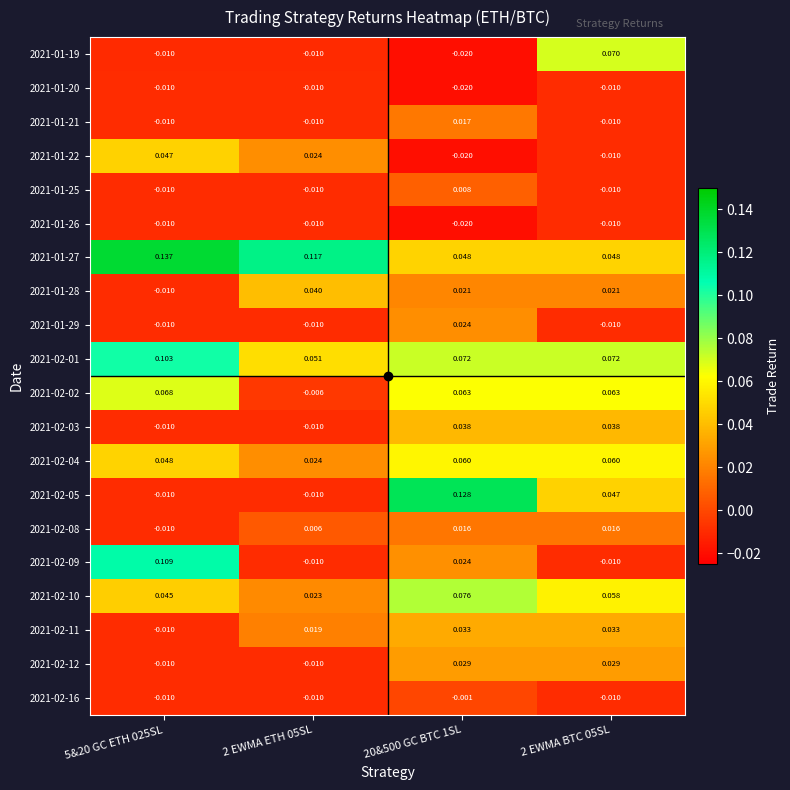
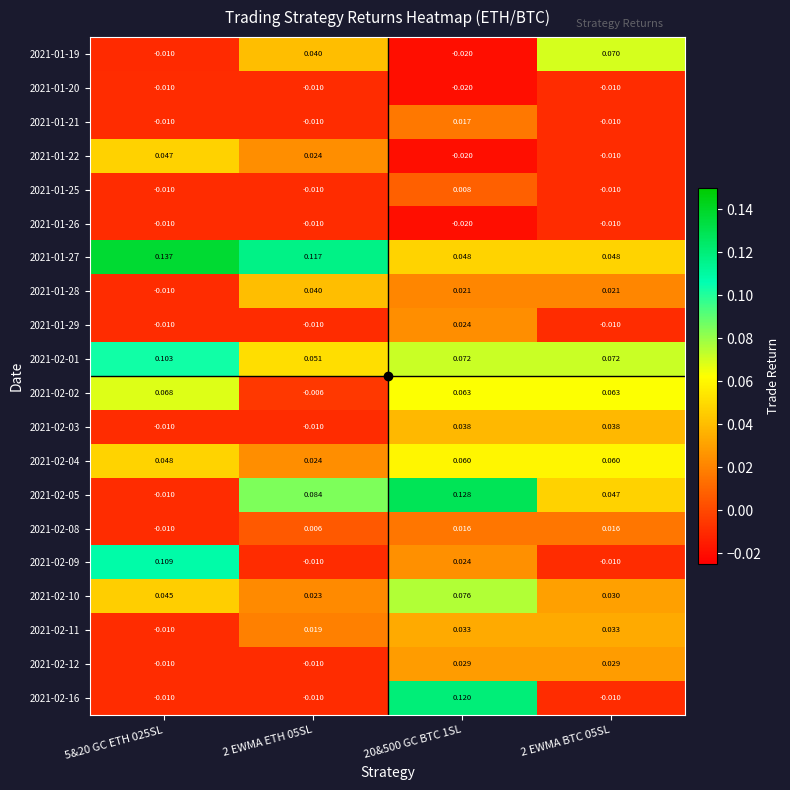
  {
    "2021-01-19": {
      "5&20 GC ETH 025SL": -0.010,
-     "2 EWMA ETH 05SL": -0.010,
+     "2 EWMA ETH 05SL": 0.040,
      "20&500 GC BTC 1SL": -0.020,
      "2 EWMA BTC 05SL": 0.070
    },
    "2021-01-20": {
      "5&20 GC ETH 025SL": -0.010,
      "2 EWMA ETH 05SL": -0.010,
      "20&500 GC BTC 1SL": -0.020,
      "2 EWMA BTC 05SL": -0.010
    },
    "2021-01-21": {
      "5&20 GC ETH 025SL": -0.010,
      "2 EWMA ETH 05SL": -0.010,
      "20&500 GC BTC 1SL": 0.017,
      "2 EWMA BTC 05SL": -0.010
    },
    "2021-01-22": {
      "5&20 GC ETH 025SL": 0.047,
      "2 EWMA ETH 05SL": 0.024,
      "20&500 GC BTC 1SL": -0.020,
      "2 EWMA BTC 05SL": -0.010
    },
    "2021-01-25": {
      "5&20 GC ETH 025SL": -0.010,
      "2 EWMA ETH 05SL": -0.010,
      "20&500 GC BTC 1SL": 0.008,
      "2 EWMA BTC 05SL": -0.010
    },
    "2021-01-26": {
      "5&20 GC ETH 025SL": -0.010,
      "2 EWMA ETH 05SL": -0.010,
      "20&500 GC BTC 1SL": -0.020,
      "2 EWMA BTC 05SL": -0.010
    },
    "2021-01-27": {
      "5&20 GC ETH 025SL": 0.137,
      "2 EWMA ETH 05SL": 0.117,
      "20&500 GC BTC 1SL": 0.048,
      "2 EWMA BTC 05SL": 0.048
    },
    "2021-01-28": {
      "5&20 GC ETH 025SL": -0.010,
      "2 EWMA ETH 05SL": 0.040,
      "20&500 GC BTC 1SL": 0.021,
      "2 EWMA BTC 05SL": 0.021
    },
    "2021-01-29": {
      "5&20 GC ETH 025SL": -0.010,
      "2 EWMA ETH 05SL": -0.010,
      "20&500 GC BTC 1SL": 0.024,
      "2 EWMA BTC 05SL": -0.010
    },
    "2021-02-01": {
      "5&20 GC ETH 025SL": 0.103,
      "2 EWMA ETH 05SL": 0.051,
      "20&500 GC BTC 1SL": 0.072,
      "2 EWMA BTC 05SL": 0.072
    },
    "2021-02-02": {
      "5&20 GC ETH 025SL": 0.068,
      "2 EWMA ETH 05SL": -0.006,
      "20&500 GC BTC 1SL": 0.063,
      "2 EWMA BTC 05SL": 0.063
    },
    "2021-02-03": {
      "5&20 GC ETH 025SL": -0.010,
      "2 EWMA ETH 05SL": -0.010,
      "20&500 GC BTC 1SL": 0.038,
      "2 EWMA BTC 05SL": 0.038
    },
    "2021-02-04": {
      "5&20 GC ETH 025SL": 0.048,
      "2 EWMA ETH 05SL": 0.024,
      "20&500 GC BTC 1SL": 0.060,
      "2 EWMA BTC 05SL": 0.060
    },
    "2021-02-05": {
      "5&20 GC ETH 025SL": -0.010,
-     "2 EWMA ETH 05SL": -0.010,
+     "2 EWMA ETH 05SL": 0.084,
      "20&500 GC BTC 1SL": 0.128,
      "2 EWMA BTC 05SL": 0.047
    },
    "2021-02-08": {
      "5&20 GC ETH 025SL": -0.010,
      "2 EWMA ETH 05SL": 0.006,
      "20&500 GC BTC 1SL": 0.016,
      "2 EWMA BTC 05SL": 0.016
    },
    "2021-02-09": {
      "5&20 GC ETH 025SL": 0.109,
      "2 EWMA ETH 05SL": -0.010,
      "20&500 GC BTC 1SL": 0.024,
      "2 EWMA BTC 05SL": -0.010
    },
    "2021-02-10": {
      "5&20 GC ETH 025SL": 0.045,
      "2 EWMA ETH 05SL": 0.023,
      "20&500 GC BTC 1SL": 0.076,
-     "2 EWMA BTC 05SL": 0.058
+     "2 EWMA BTC 05SL": 0.030
    },
    "2021-02-11": {
      "5&20 GC ETH 025SL": -0.010,
      "2 EWMA ETH 05SL": 0.019,
      "20&500 GC BTC 1SL": 0.033,
      "2 EWMA BTC 05SL": 0.033
    },
    "2021-02-12": {
      "5&20 GC ETH 025SL": -0.010,
      "2 EWMA ETH 05SL": -0.010,
      "20&500 GC BTC 1SL": 0.029,
      "2 EWMA BTC 05SL": 0.029
    },
    "2021-02-16": {
      "5&20 GC ETH 025SL": -0.010,
      "2 EWMA ETH 05SL": -0.010,
-     "20&500 GC BTC 1SL": -0.001,
+     "20&500 GC BTC 1SL": 0.120,
      "2 EWMA BTC 05SL": -0.010
    }
  }
